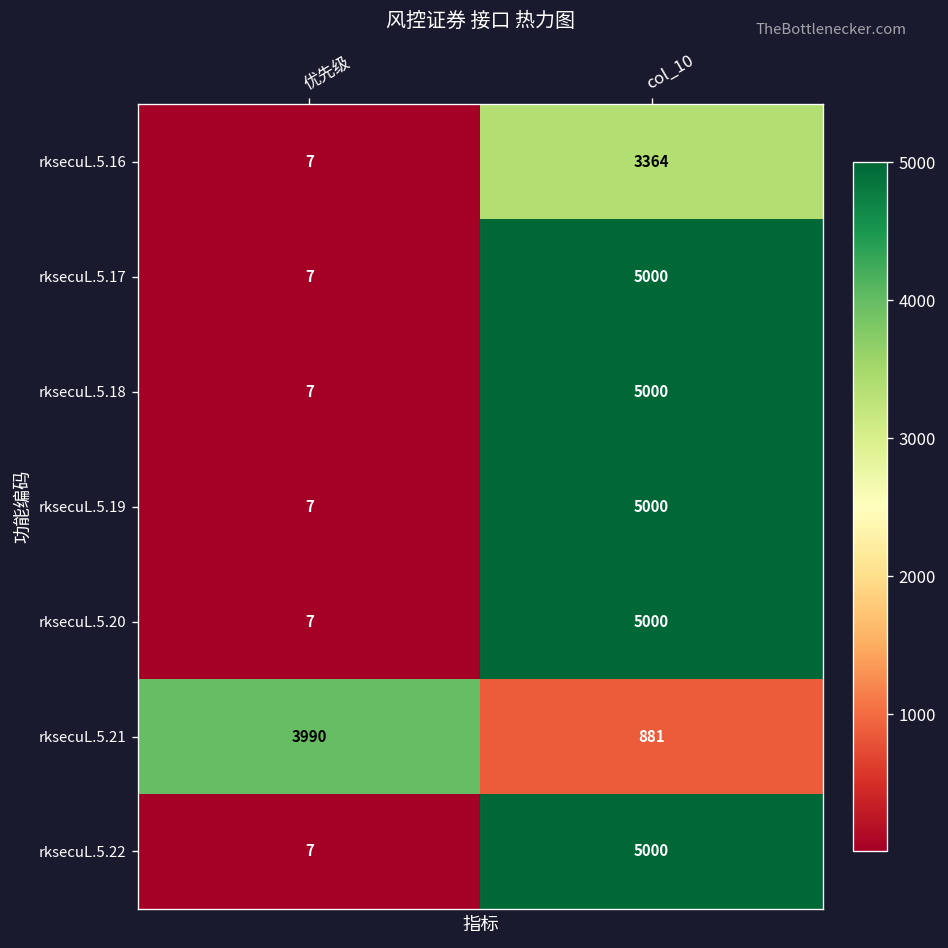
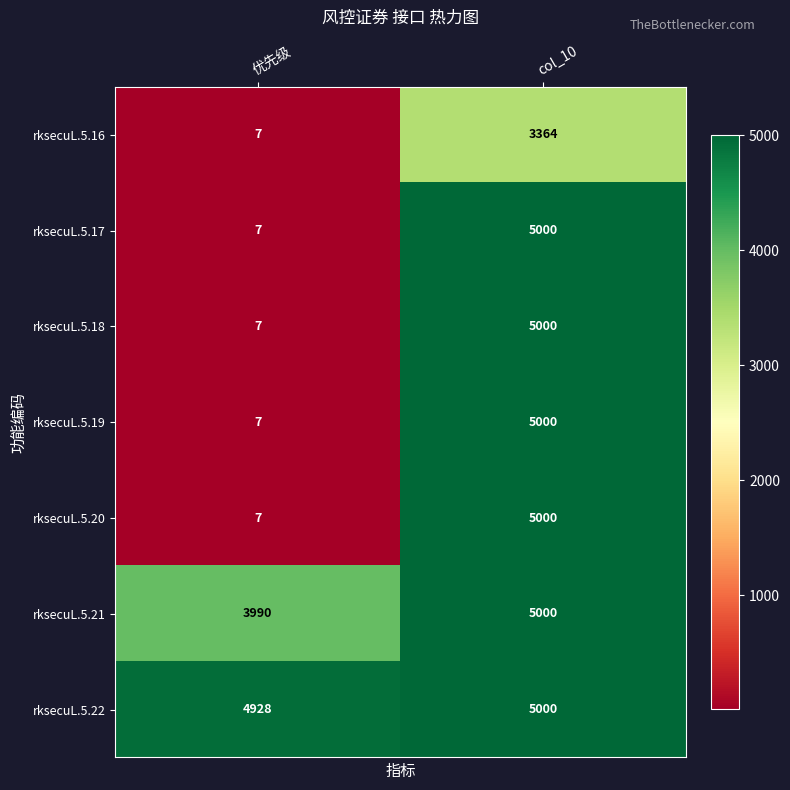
  {
    "rksecuL.5.16": {
      "优先级": 7,
      "col_10": 3364
    },
    "rksecuL.5.17": {
      "优先级": 7,
      "col_10": 5000
    },
    "rksecuL.5.18": {
      "优先级": 7,
      "col_10": 5000
    },
    "rksecuL.5.19": {
      "优先级": 7,
      "col_10": 5000
    },
    "rksecuL.5.20": {
      "优先级": 7,
      "col_10": 5000
    },
    "rksecuL.5.21": {
      "优先级": 3990,
-     "col_10": 881
+     "col_10": 5000
    },
    "rksecuL.5.22": {
-     "优先级": 7,
+     "优先级": 4928,
      "col_10": 5000
    }
  }
